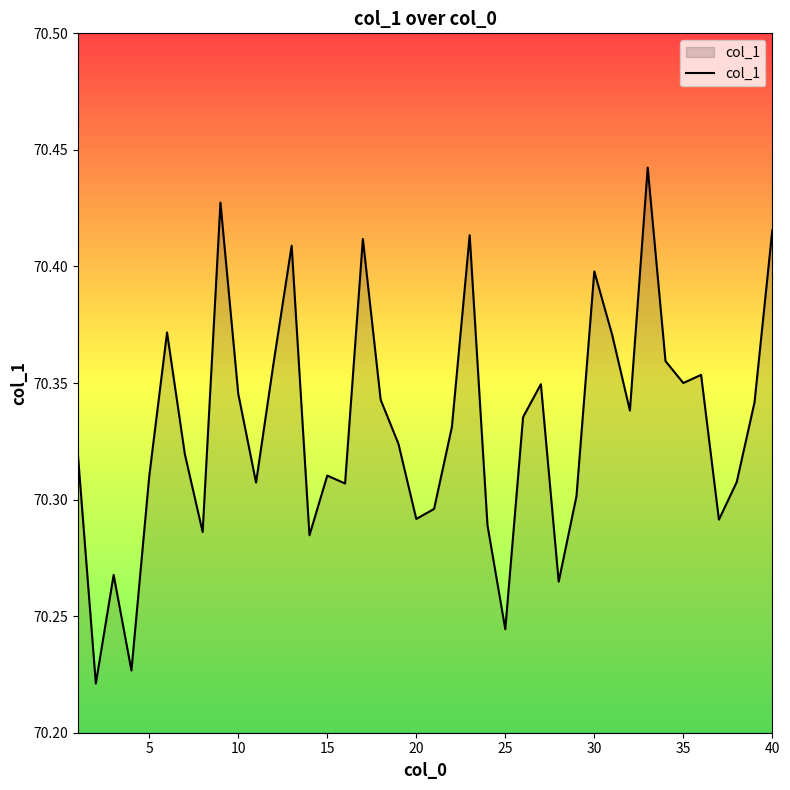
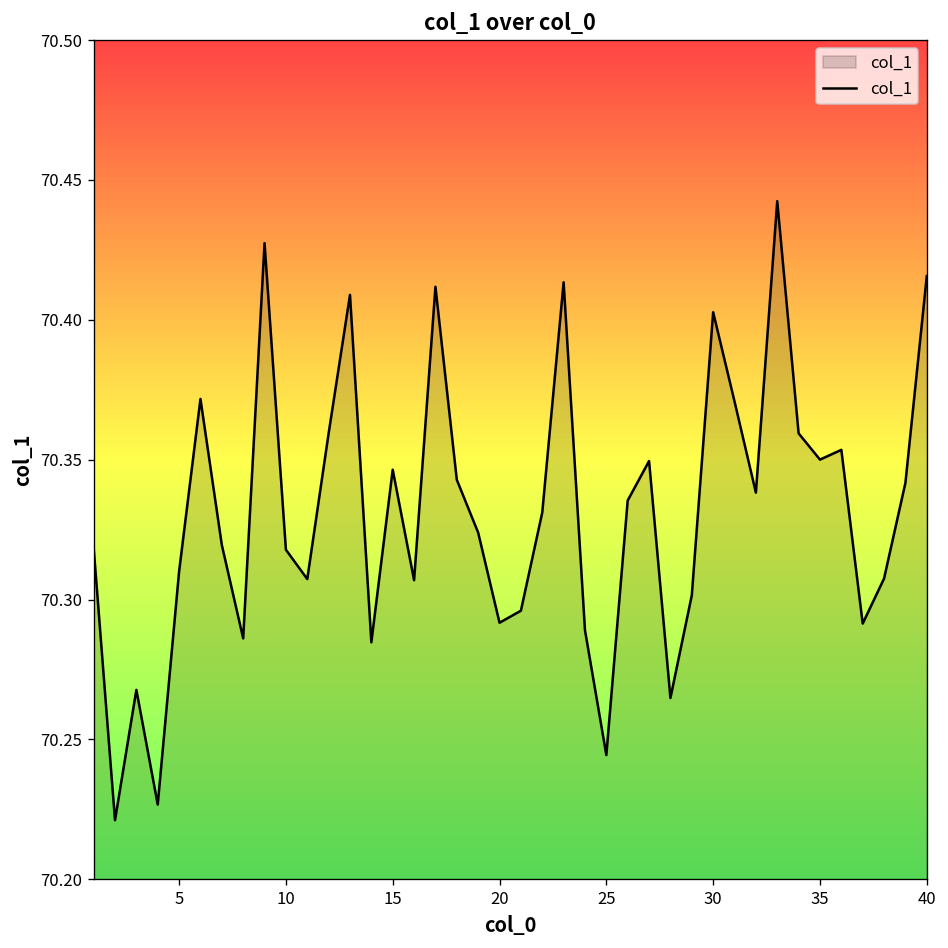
  {
    "5": 70.310,
-   "10": 70.345,
-   "15": 70.310,
+   "10": 70.318,
+   "15": 70.346,
    "20": 70.292,
    "25": 70.244,
-   "30": 70.398,
+   "30": 70.403,
    "35": 70.350,
    "40": 70.416
  }
